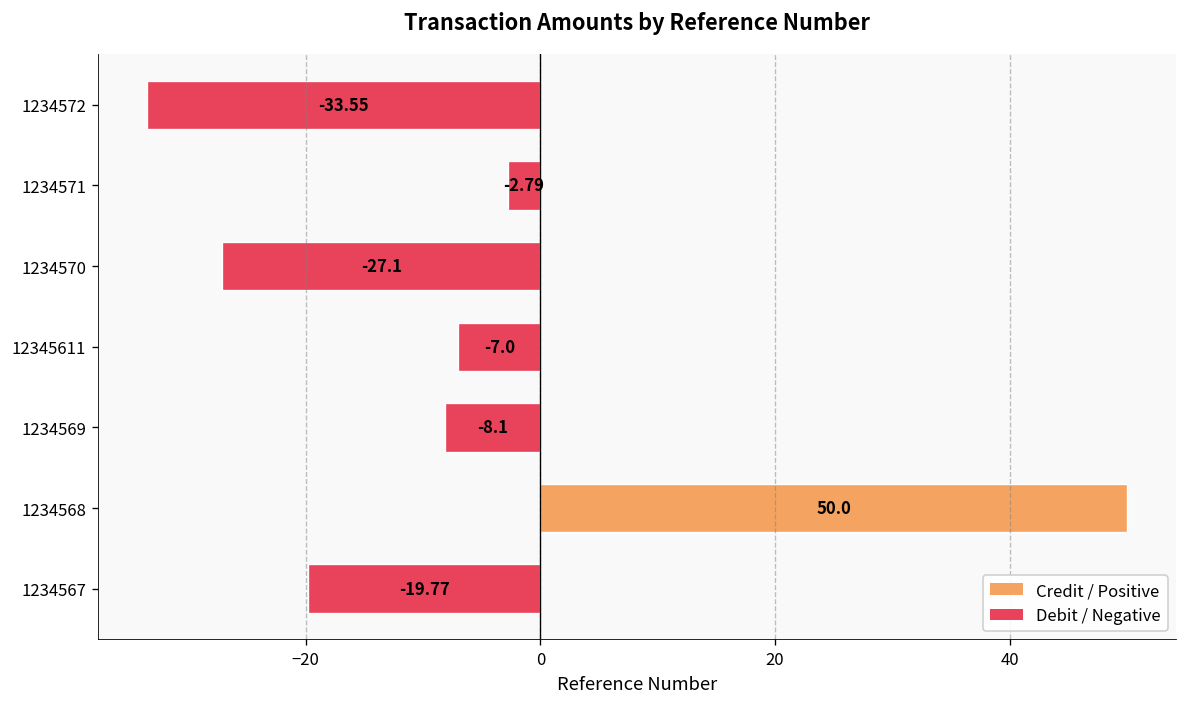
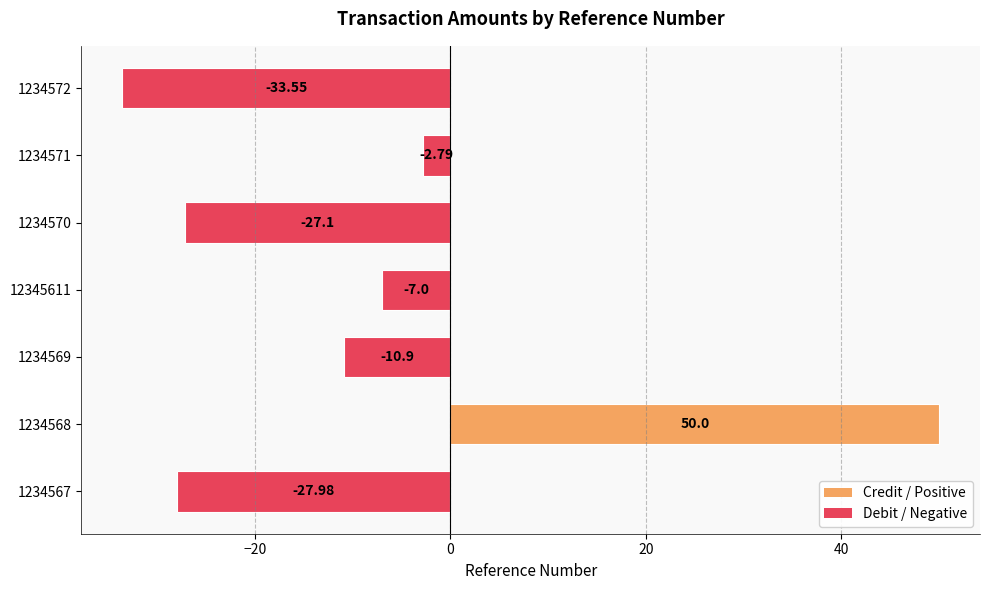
  {
    "1234572": -33.55,
    "1234571": -2.79,
    "1234570": -27.1,
    "12345611": -7.0,
-   "1234569": -8.1,
+   "1234569": -10.9,
    "1234568": 50.0,
-   "1234567": -19.77
+   "1234567": -27.98
  }
